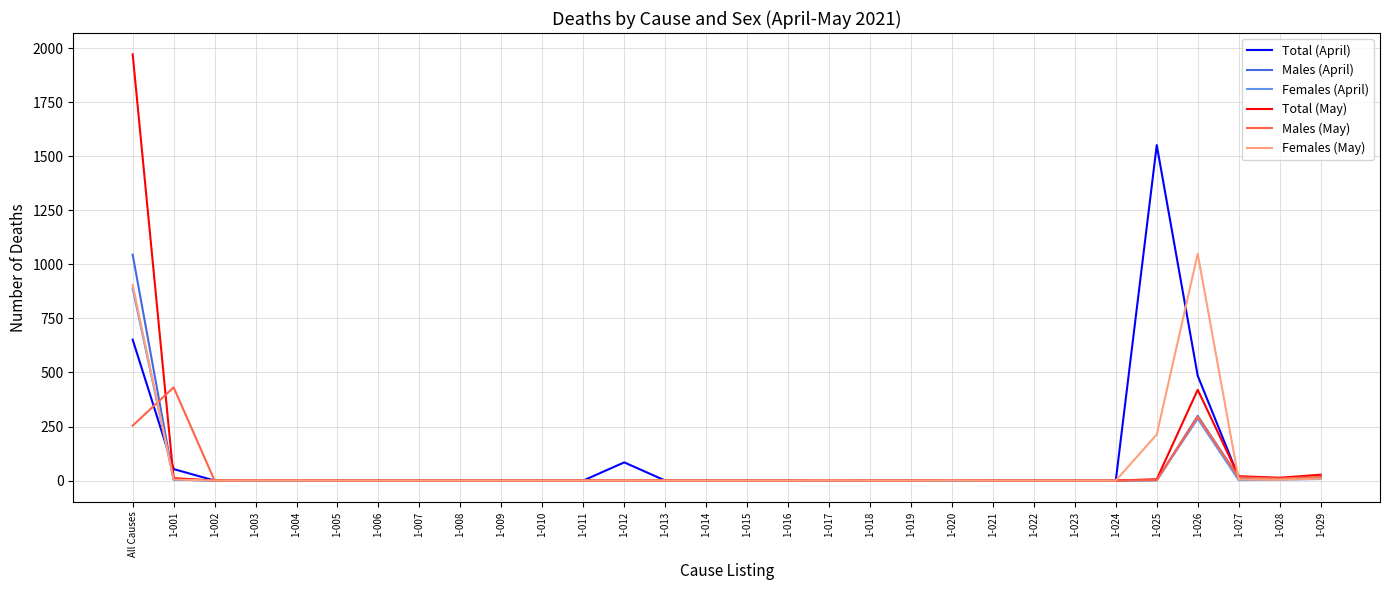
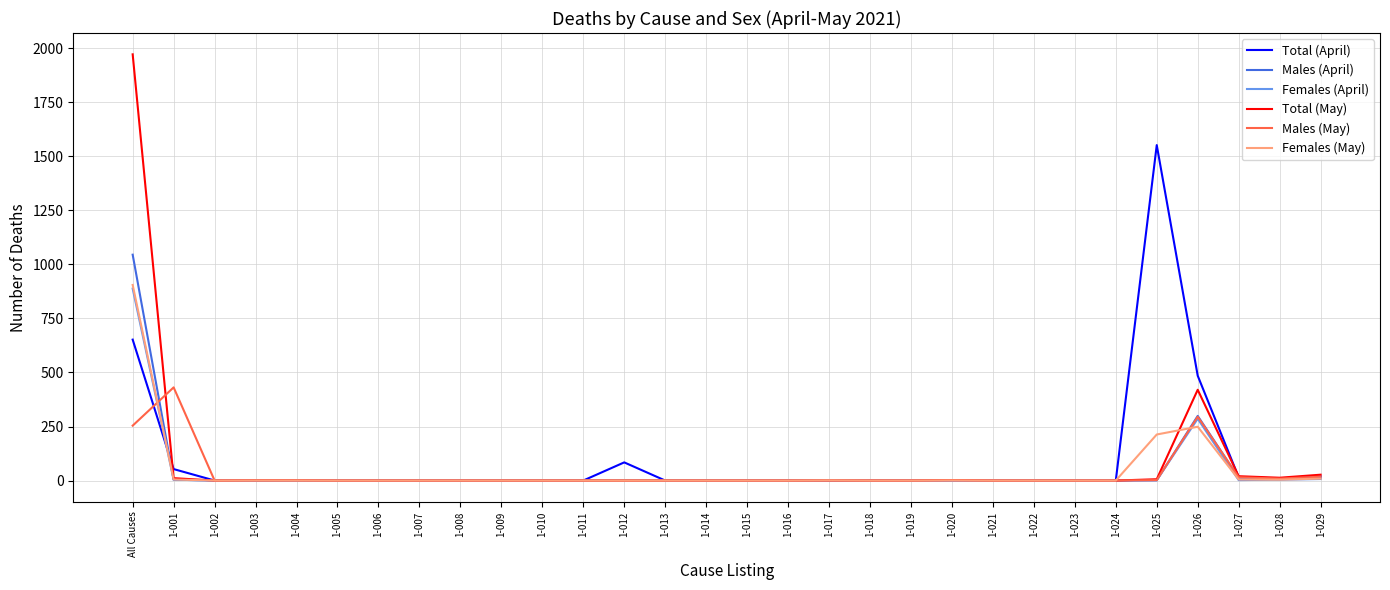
  {
    "Total (April)": {
      "All Causes": 650,
      "1-001": 50,
      "1-012": 80,
      "1-025": 1550,
      "1-026": 490
    },
    "Total (May)": {
      "All Causes": 1970,
      "1-026": 420
    },
    "Males (May)": {
      "All Causes": 250,
      "1-001": 430
    },
    "Females (May)": {
      "All Causes": 910,
      "1-025": 210,
-     "1-026": 1050
+     "1-026": 250
    }
  }
